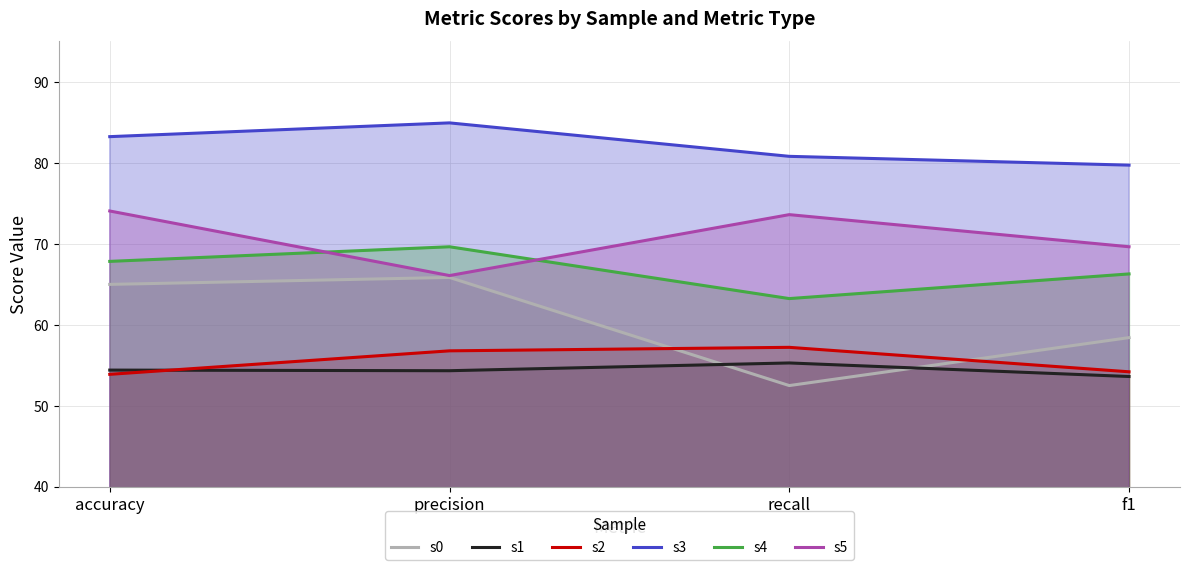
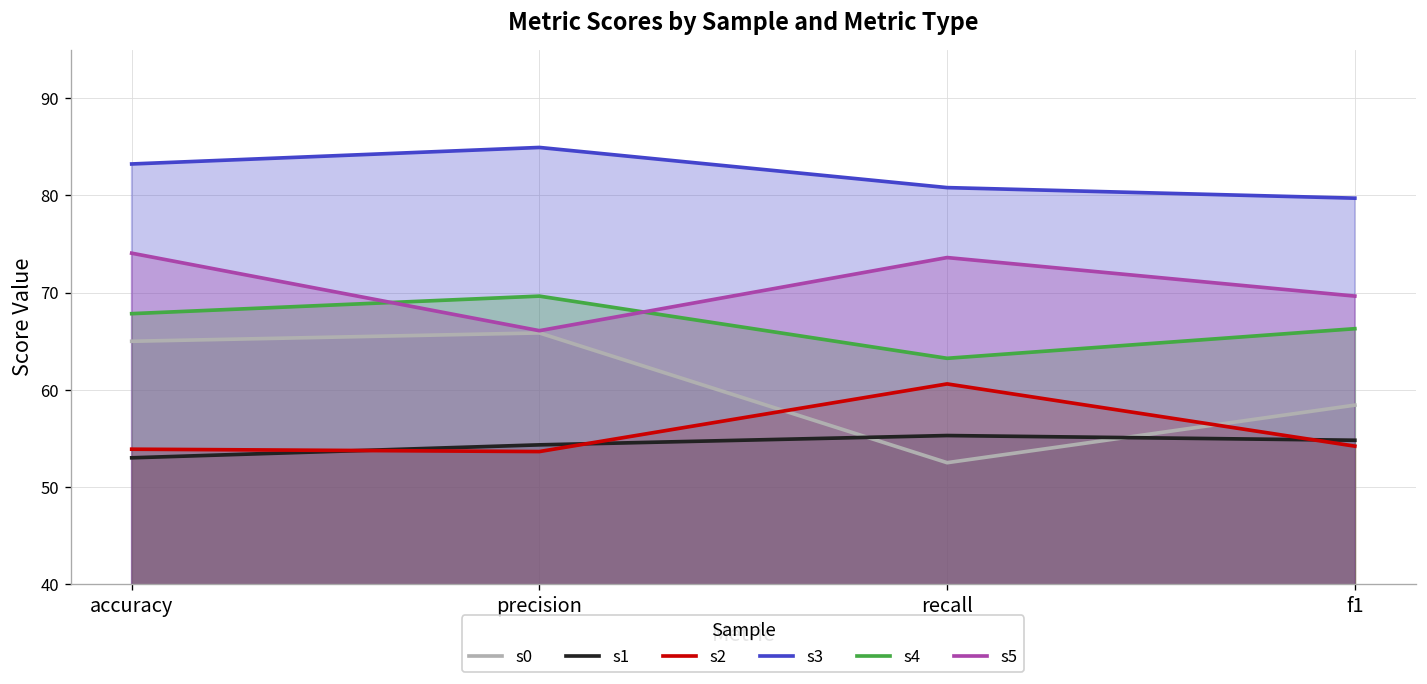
  {
    "s0": {
      "accuracy": 65,
      "recall": 53,
      "f1": 58
    },
    "s1": {
-     "accuracy": 54,
+     "accuracy": 53,
      "precision": 54,
      "recall": 55,
-     "f1": 54
+     "f1": 55
    },
    "s2": {
      "accuracy": 54,
-     "precision": 57,
-     "recall": 57,
+     "precision": 54,
+     "recall": 61,
      "f1": 54
    },
    "s3": {
      "accuracy": 83,
      "precision": 85,
      "recall": 81,
      "f1": 80
    },
    "s4": {
      "accuracy": 68,
      "precision": 70,
      "recall": 63,
      "f1": 66
    },
    "s5": {
      "accuracy": 74,
      "recall": 74,
      "f1": 70
    }
  }
